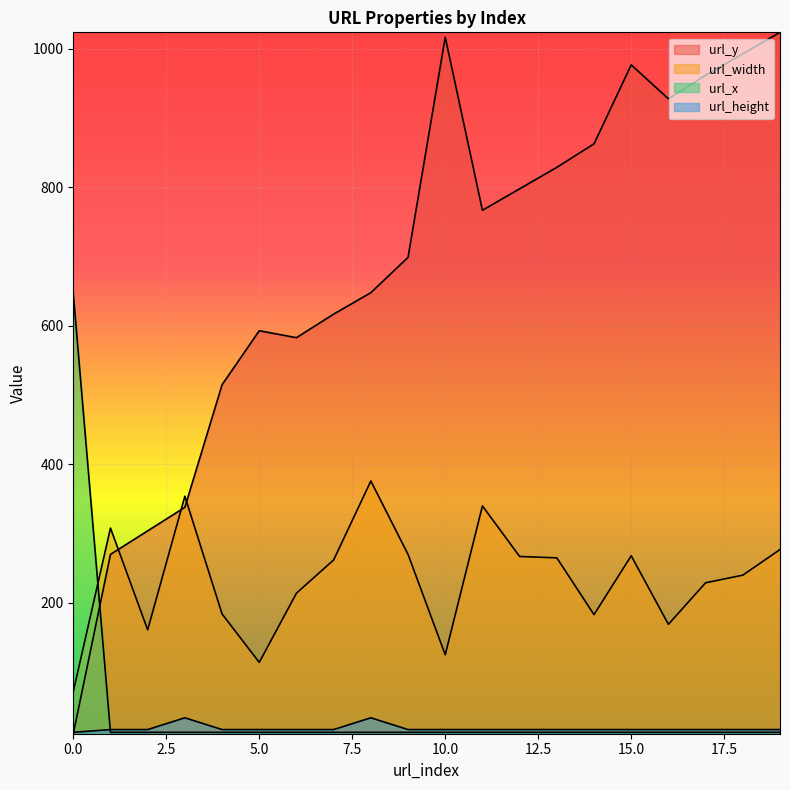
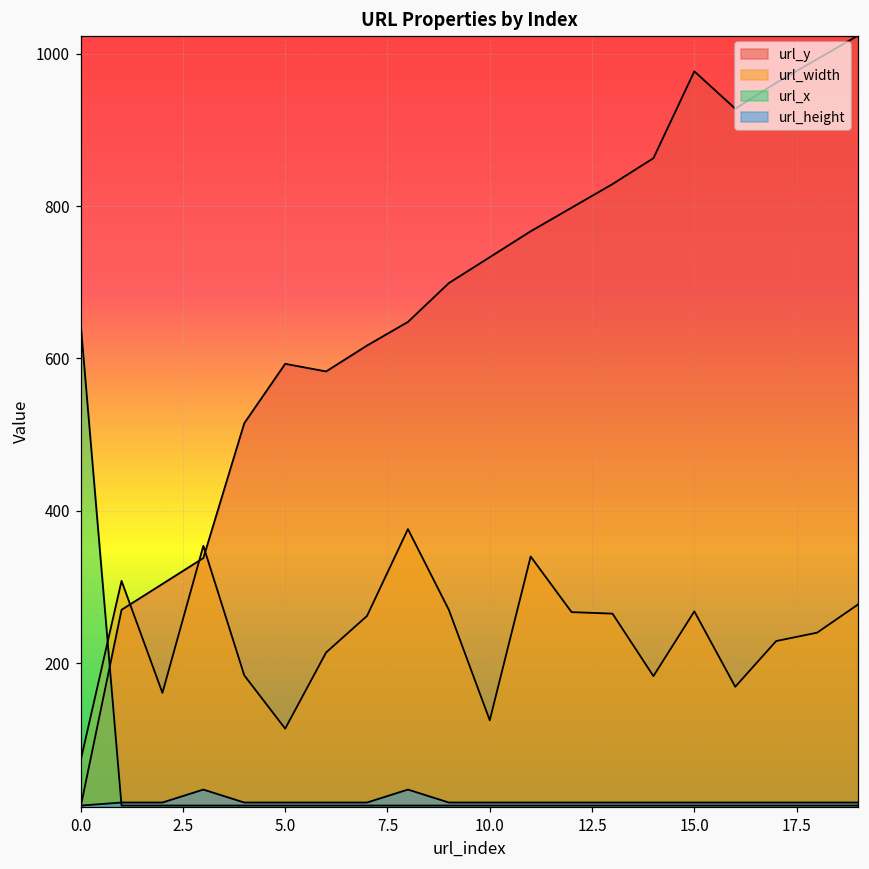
  {
    "url_y": {
      "5.0": 590,
-     "10.0": 1020,
+     "10.0": 730,
      "15.0": 980
    },
    "url_width": {
      "0.0": 70,
      "5.0": 110,
      "10.0": 130,
      "15.0": 270
    },
    "url_x": {
      "0.0": 650,
      "5.0": 10,
      "10.0": 10,
      "15.0": 10
    },
    "url_height": {
      "5.0": 20,
      "10.0": 20,
      "15.0": 20
    }
  }
